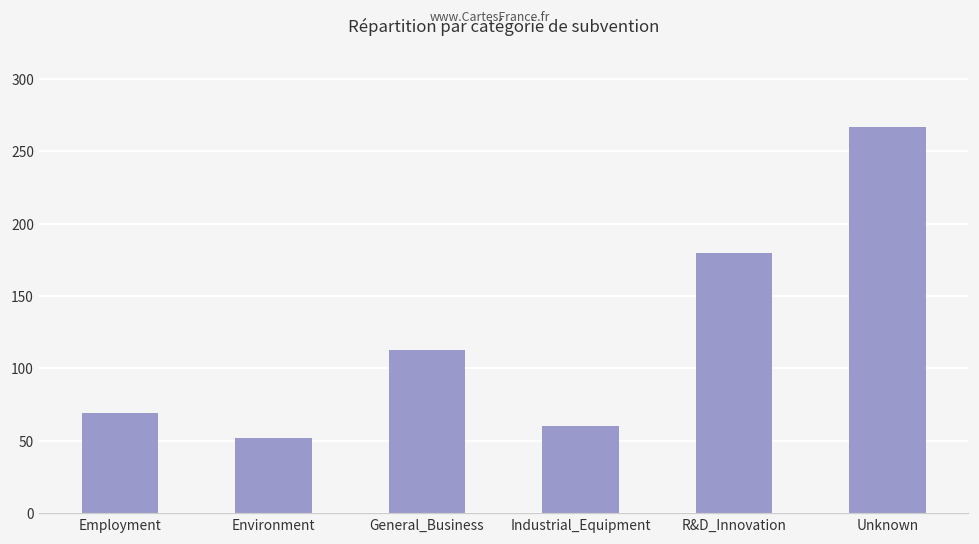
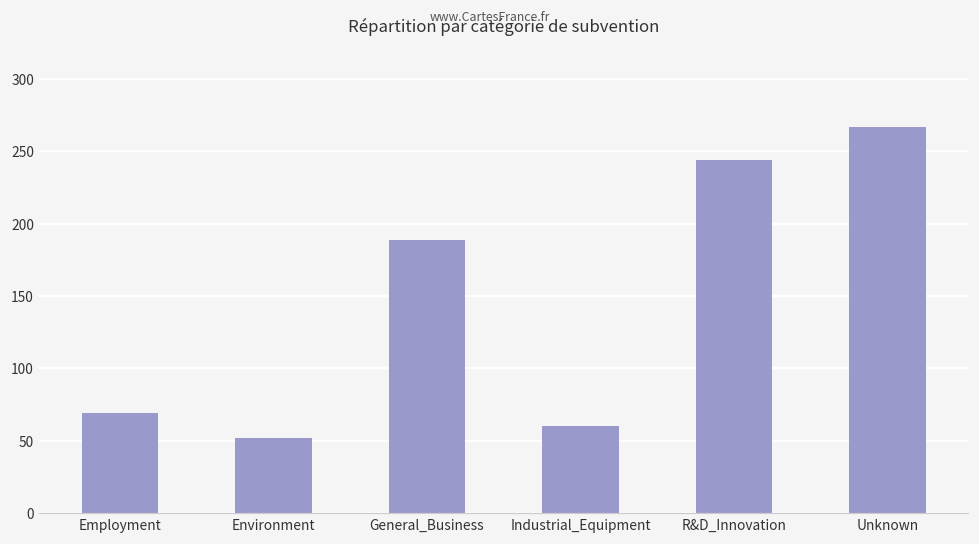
  {
    "Employment": 69,
    "Environment": 52,
-   "General_Business": 113,
+   "General_Business": 189,
    "Industrial_Equipment": 60,
-   "R&D_Innovation": 180,
+   "R&D_Innovation": 244,
    "Unknown": 267
  }
